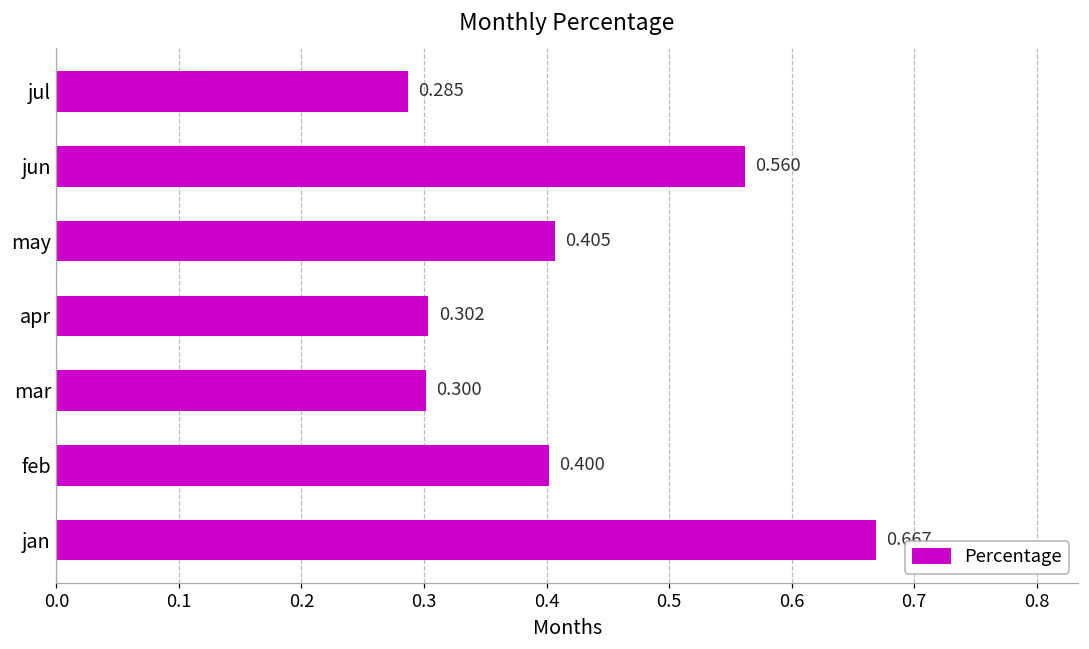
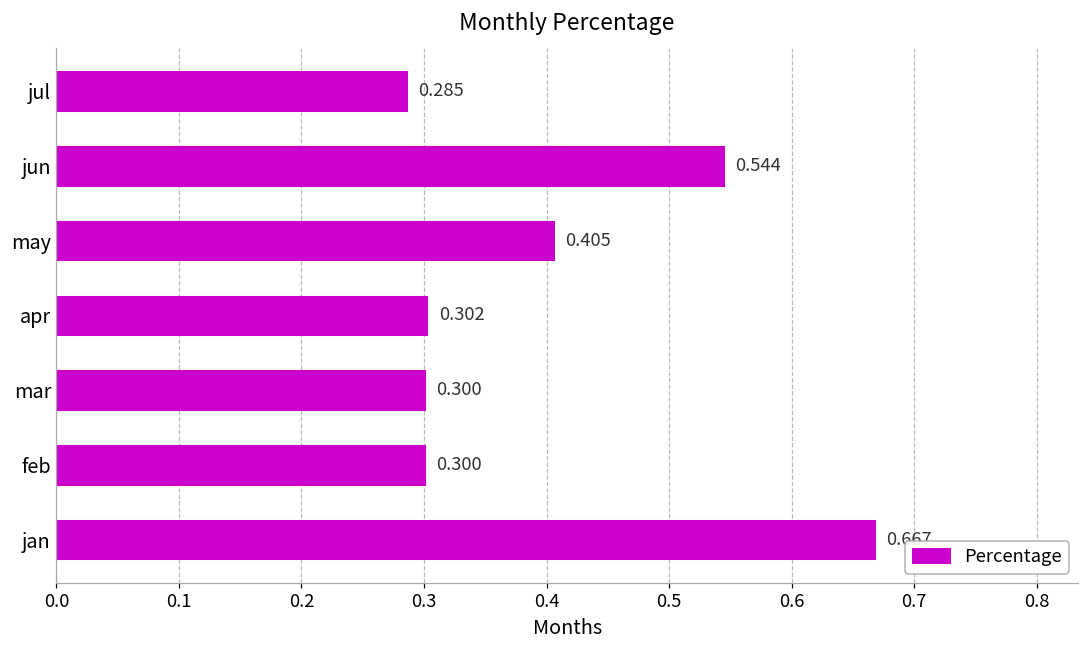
  {
    "jul": 0.285,
-   "jun": 0.560,
+   "jun": 0.544,
    "may": 0.405,
    "apr": 0.302,
    "mar": 0.300,
-   "feb": 0.400
+   "feb": 0.300
  }
